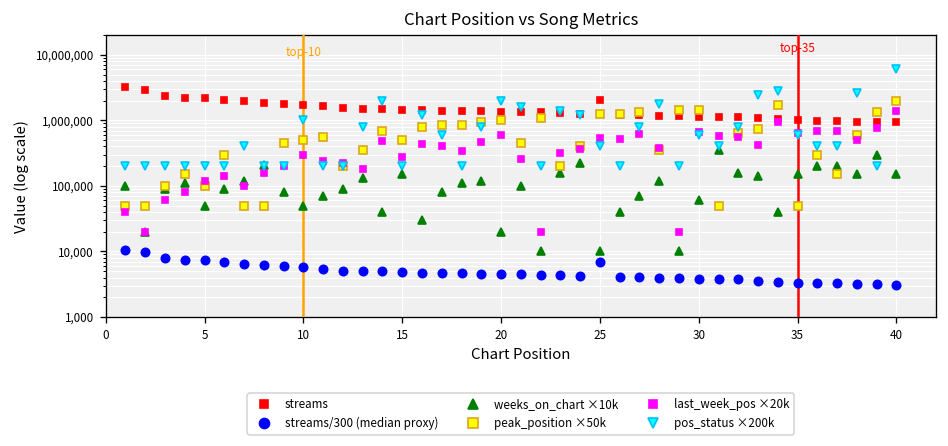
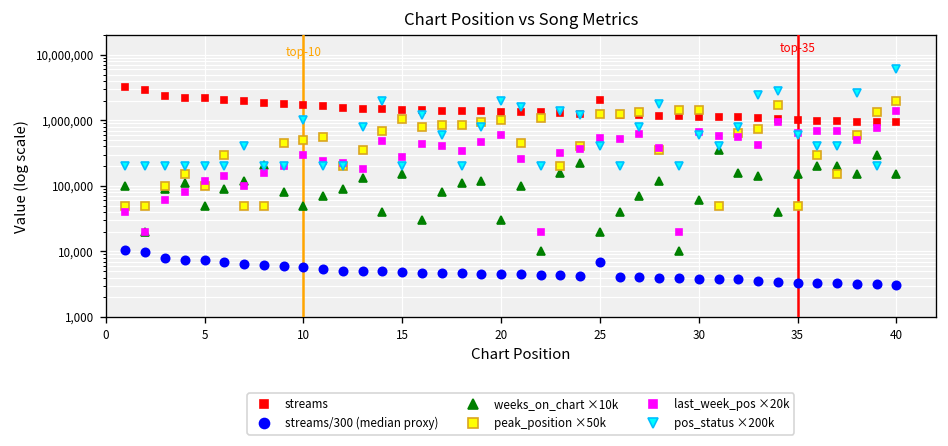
  {
    "streams": {
      "5": "2,200,000",
      "10": "1,700,000",
      "15": "1,500,000",
      "20": "1,300,000",
      "25": "2,100,000",
      "30": "1,100,000",
      "35": "1,000,000",
      "40": "900,000"
    },
    "streams/300 (median proxy)": {
      "5": "7,000",
      "10": "6,000",
      "15": "5,000",
      "20": "4,000",
      "25": "7,000",
      "30": "4,000",
      "35": "3,000",
      "40": "3,000"
    },
    "weeks_on_chart ×10k": {
      "5": "50,000",
      "10": "50,000",
      "15": "150,000",
-     "20": "20,000",
-     "25": "10,000",
+     "20": "30,000",
+     "25": "20,000",
      "30": "60,000",
      "35": "150,000",
      "40": "150,000"
    },
    "peak_position ×50k": {
      "5": "100,000",
      "10": "500,000",
-     "15": "500,000",
+     "15": "1,100,000",
      "20": "1,000,000",
      "25": "1,300,000",
      "30": "1,500,000",
      "35": "50,000",
      "40": "2,000,000"
    },
    "last_week_pos ×20k": {
      "5": "120,000",
      "10": "300,000",
      "15": "300,000",
      "20": "600,000",
      "25": "500,000",
      "40": "1,400,000"
    },
    "pos_status ×200k": {
      "5": "200,000",
      "10": "1,000,000",
      "15": "200,000",
      "20": "2,000,000",
      "25": "400,000",
      "40": "6,000,000"
    }
  }
